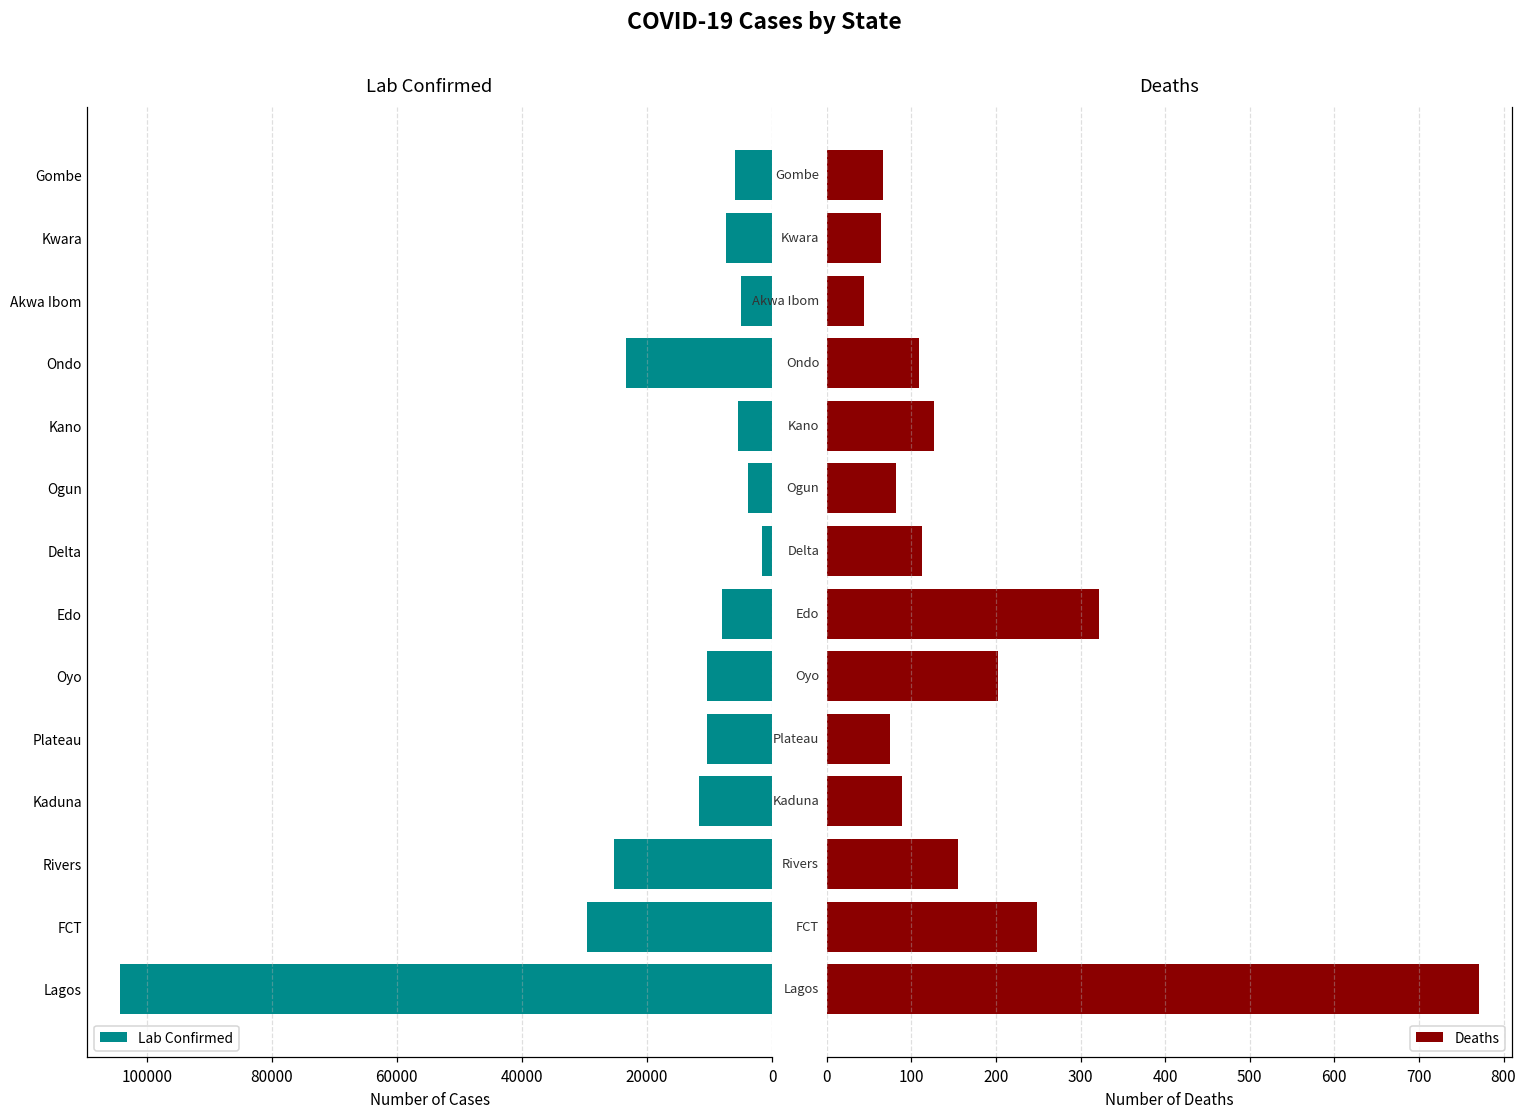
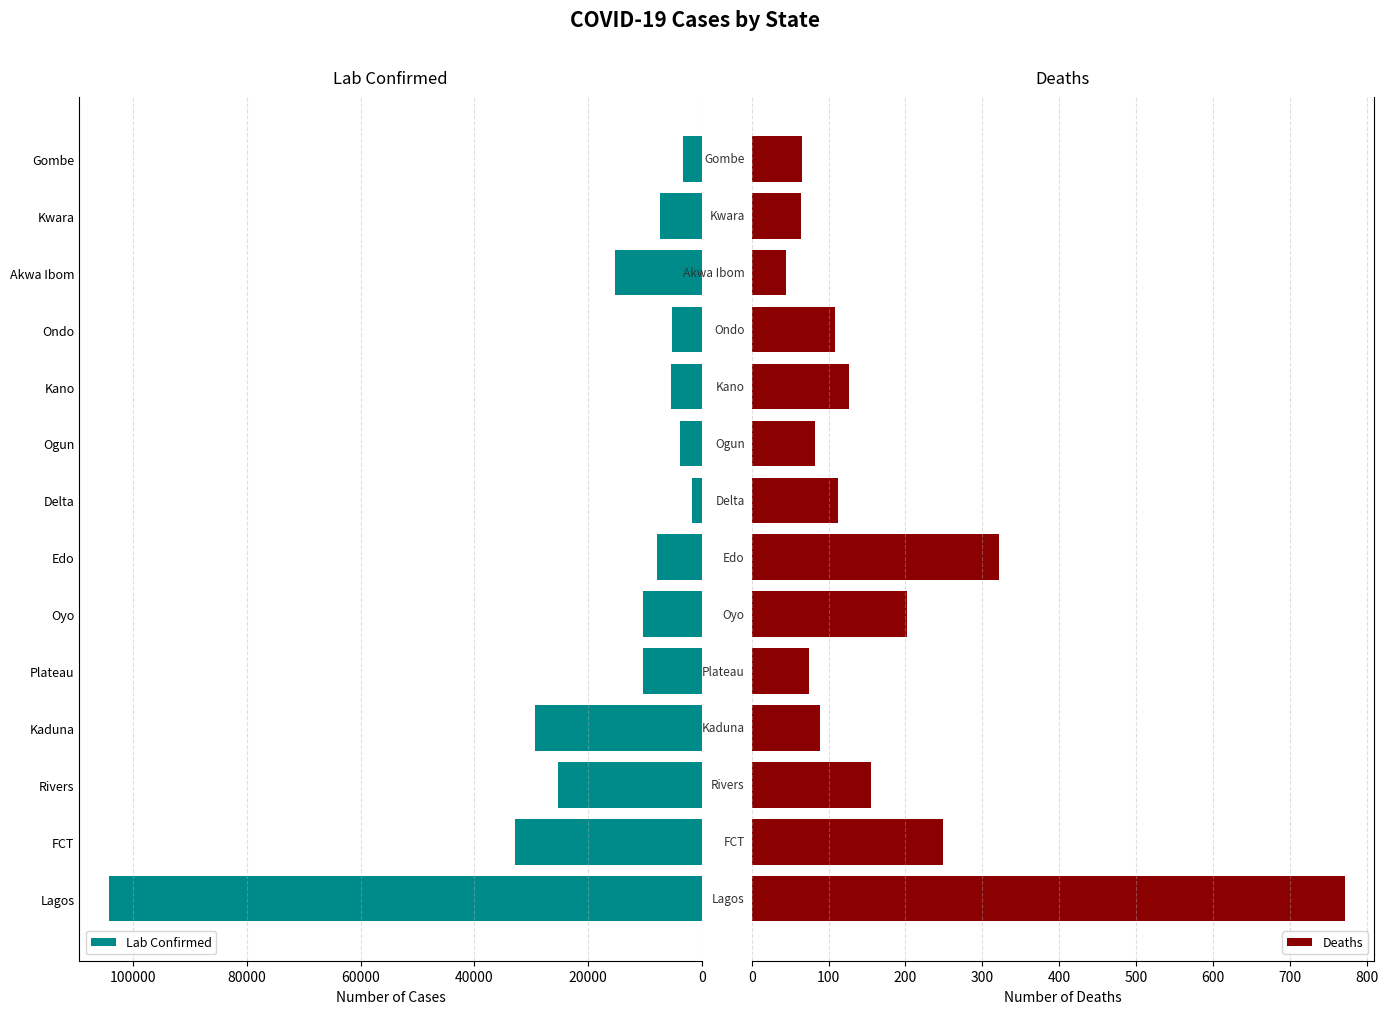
  {
    "Lab Confirmed": {
-     "Gombe": 6000,
+     "Gombe": 3000,
      "Kwara": 7000,
-     "Akwa Ibom": 5000,
-     "Ondo": 23000,
+     "Akwa Ibom": 15000,
+     "Ondo": 5000,
      "Kano": 5000,
      "Ogun": 4000,
      "Delta": 2000,
      "Edo": 8000,
      "Oyo": 10000,
      "Plateau": 10000,
-     "Kaduna": 12000,
+     "Kaduna": 29000,
      "Rivers": 25000,
-     "FCT": 30000,
+     "FCT": 33000,
      "Lagos": 104000
    }
  }
